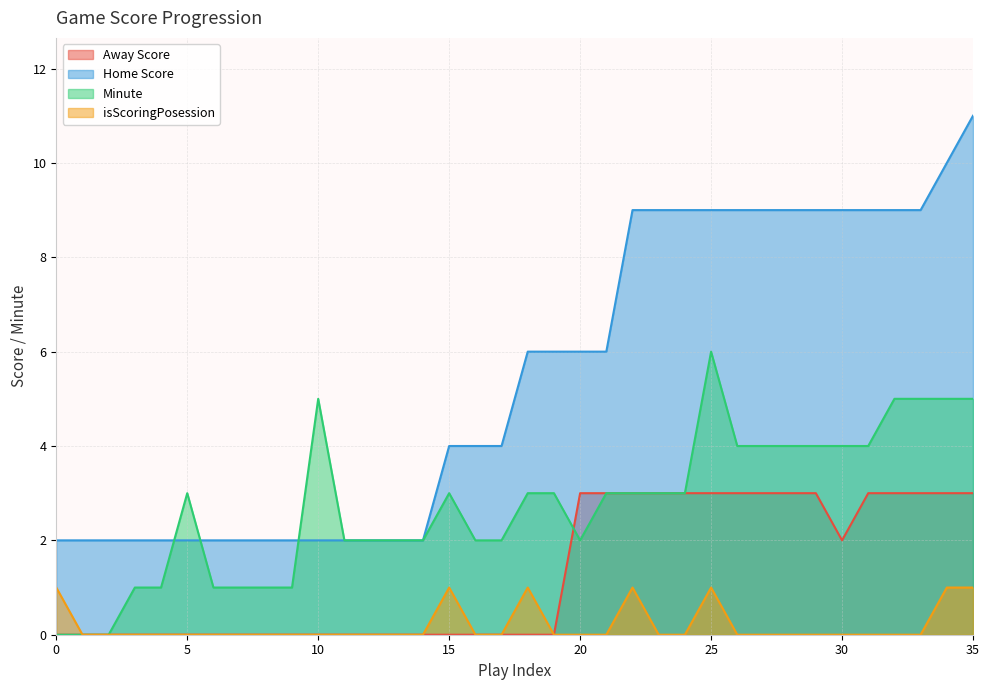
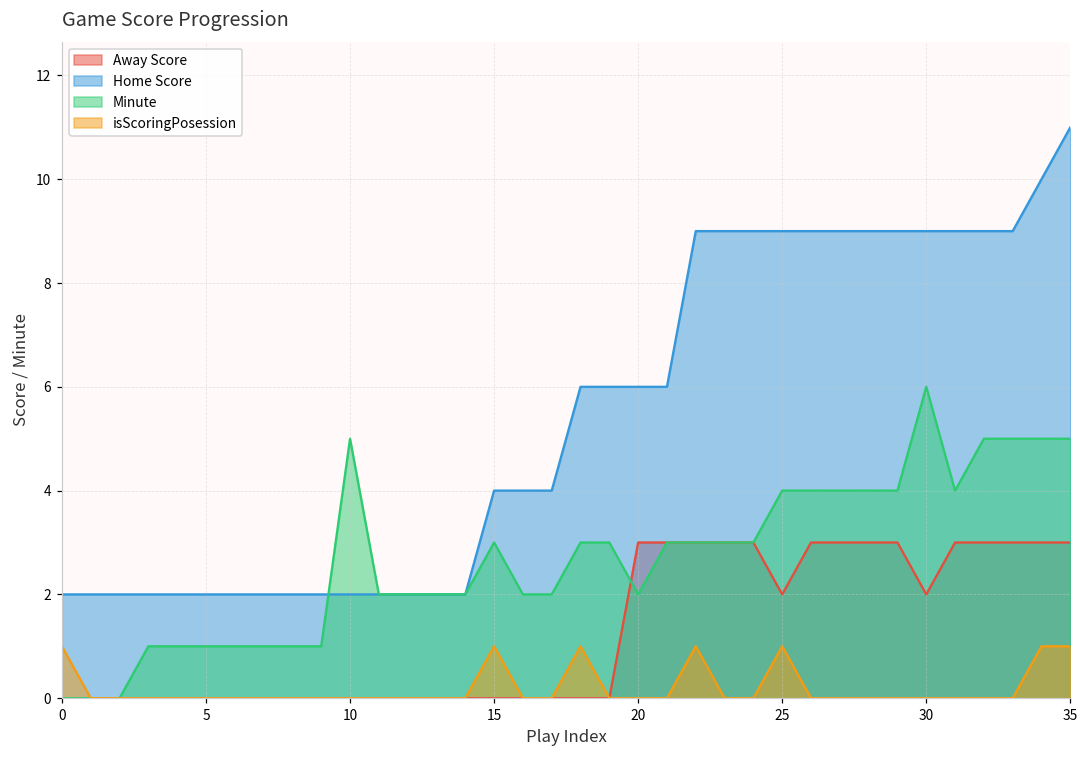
  {
    "Away Score": {
      "15": 0,
      "20": 3,
-     "25": 3,
+     "25": 2,
      "30": 2,
      "35": 3
    },
    "Home Score": {
      "0": 2,
      "5": 2,
      "10": 2,
      "15": 4,
      "20": 6,
      "25": 9,
      "30": 9,
      "35": 11
    },
    "Minute": {
-     "5": 3,
+     "5": 1,
      "10": 5,
      "15": 3,
      "20": 2,
-     "25": 6,
-     "30": 4,
+     "25": 4,
+     "30": 6,
      "35": 5
    },
    "isScoringPosession": {
      "0": 1,
      "15": 1,
      "20": 0,
      "25": 1,
      "30": 0,
      "35": 1
    }
  }
